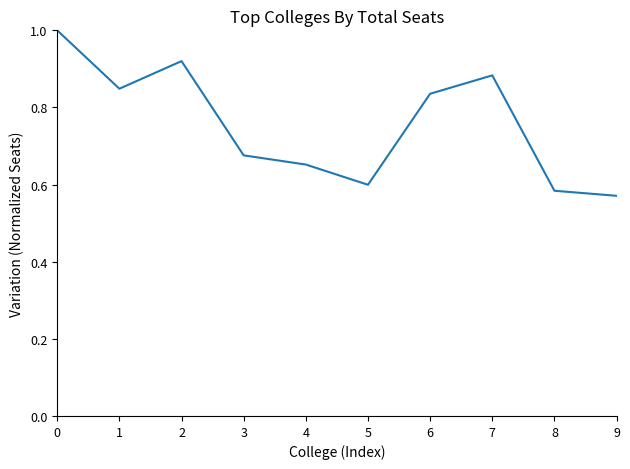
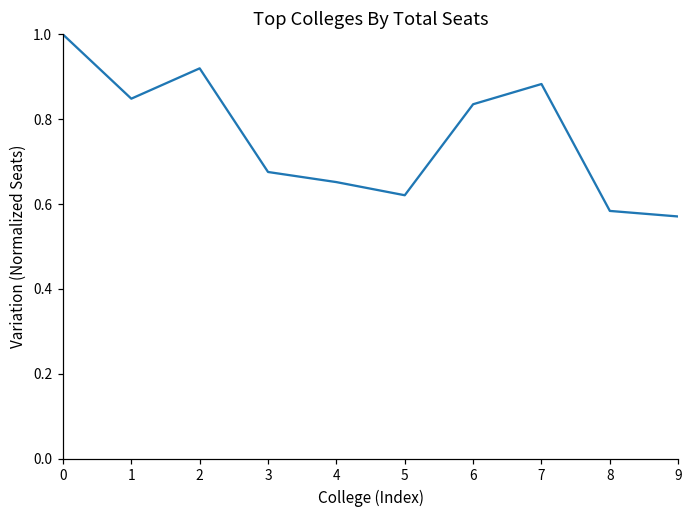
  {
    "0": 1.00,
    "1": 0.85,
    "2": 0.92,
    "3": 0.68,
    "4": 0.65,
-   "5": 0.60,
+   "5": 0.62,
    "6": 0.84,
    "7": 0.88,
    "8": 0.58,
    "9": 0.57
  }
